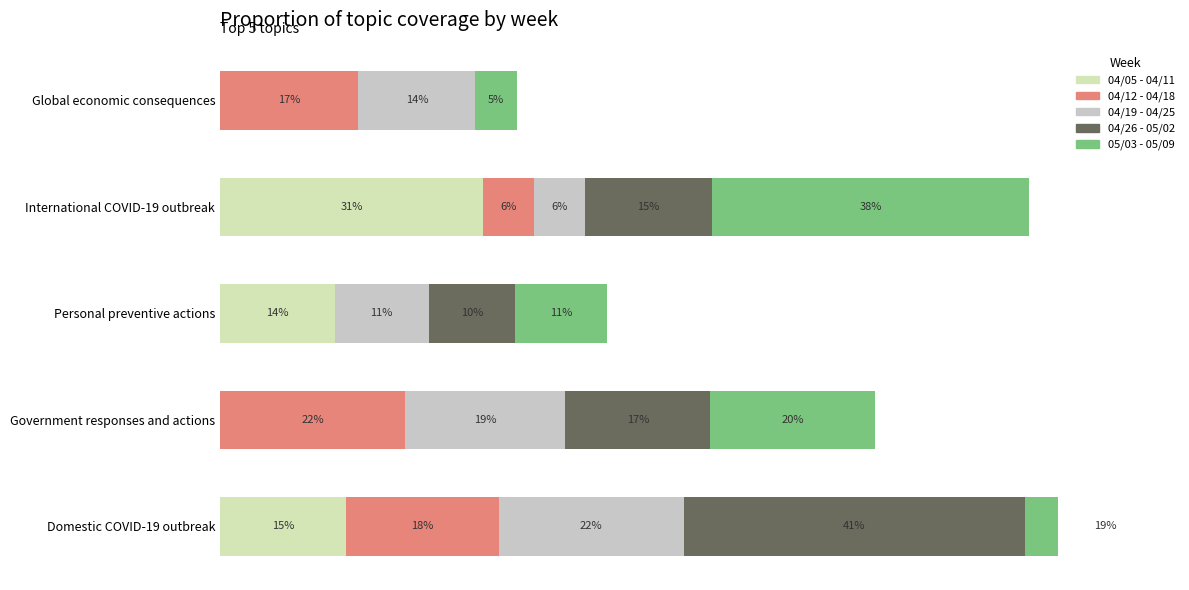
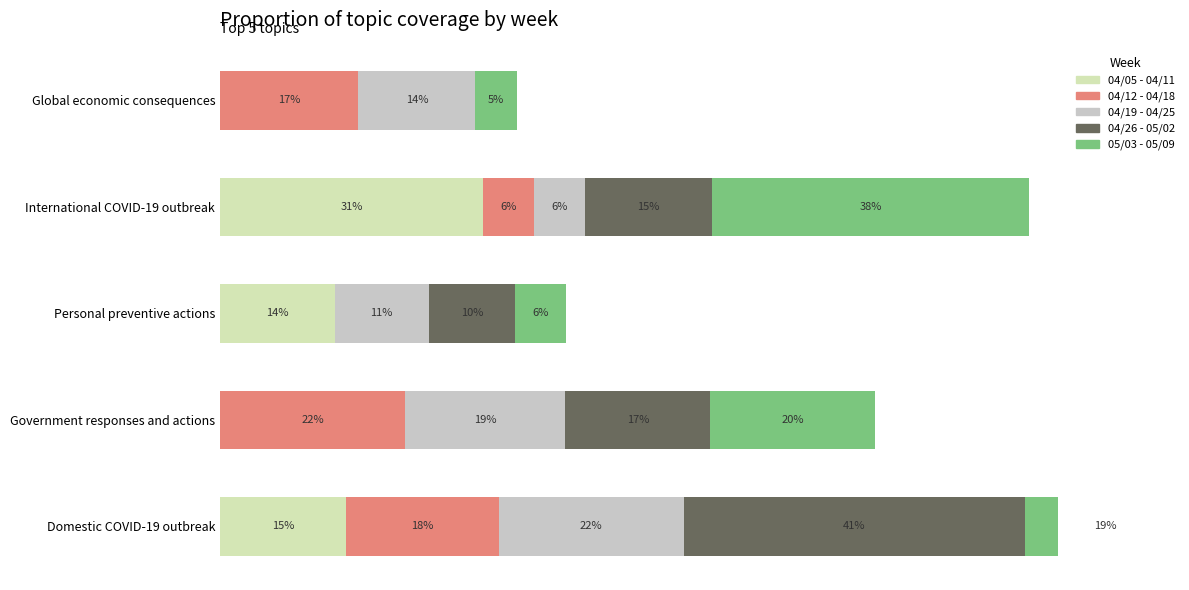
  {
    "04/12 - 04/18": {
      "Global economic consequences": "17%",
      "International COVID-19 outbreak": "6%",
      "Government responses and actions": "22%",
      "Domestic COVID-19 outbreak": "18%"
    },
    "04/26 - 05/02": {
      "International COVID-19 outbreak": "15%",
      "Personal preventive actions": "10%",
      "Government responses and actions": "17%",
      "Domestic COVID-19 outbreak": "41%"
    },
    "05/03 - 05/09": {
      "Global economic consequences": "5%",
      "International COVID-19 outbreak": "38%",
-     "Personal preventive actions": "11%",
+     "Personal preventive actions": "6%",
      "Government responses and actions": "20%"
    }
  }
